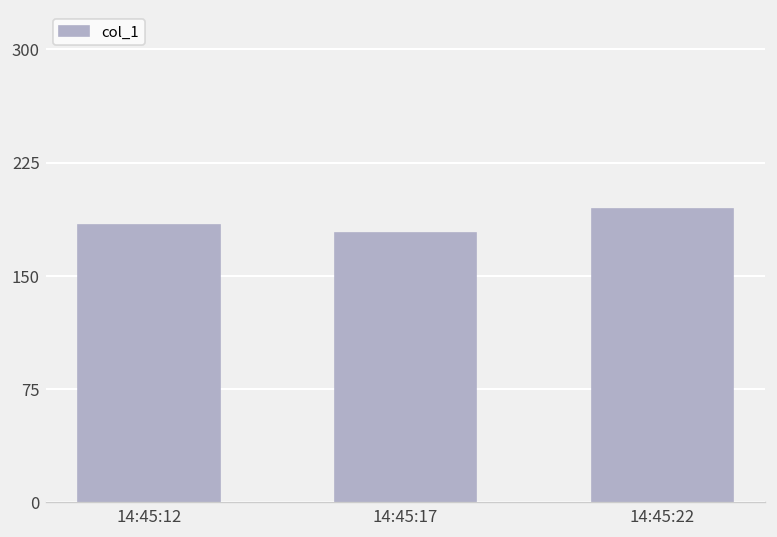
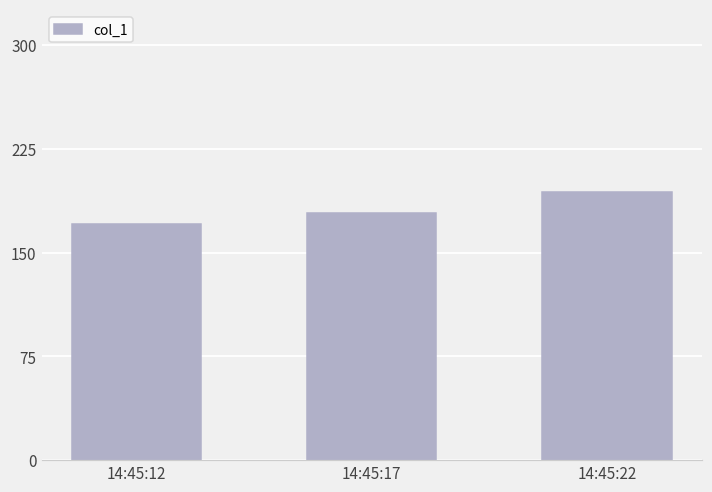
  {
-   "14:45:12": 183,
+   "14:45:12": 170,
    "14:45:17": 178,
    "14:45:22": 194
  }
